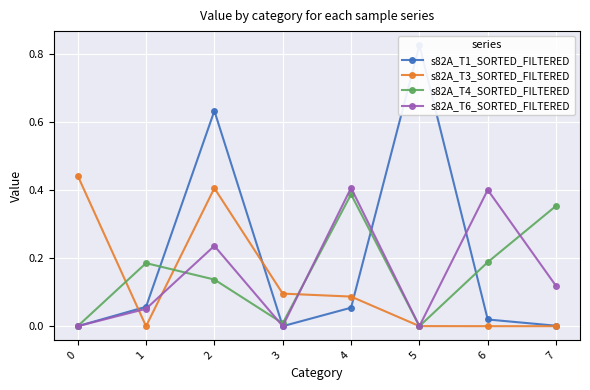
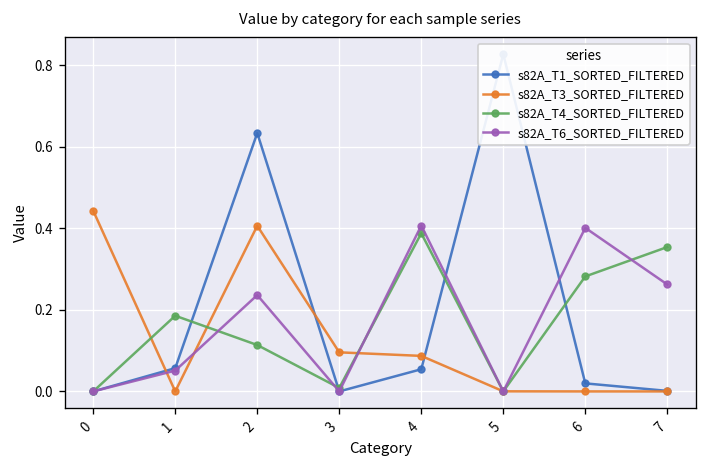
  {
    "s82A_T1_SORTED_FILTERED": {
      "2": 0.63,
      "4": 0.05,
      "6": 0.02
    },
    "s82A_T3_SORTED_FILTERED": {
      "0": 0.44,
      "1": 0.00,
      "2": 0.41,
      "3": 0.10,
      "4": 0.09,
      "6": 0.00
    },
    "s82A_T4_SORTED_FILTERED": {
      "1": 0.19,
-     "2": 0.14,
+     "2": 0.11,
      "3": 0.01,
      "4": 0.39,
-     "6": 0.19,
+     "6": 0.28,
      "7": 0.35
    },
    "s82A_T6_SORTED_FILTERED": {
      "2": 0.24,
      "4": 0.41,
      "6": 0.40,
-     "7": 0.12
+     "7": 0.26
    }
  }
